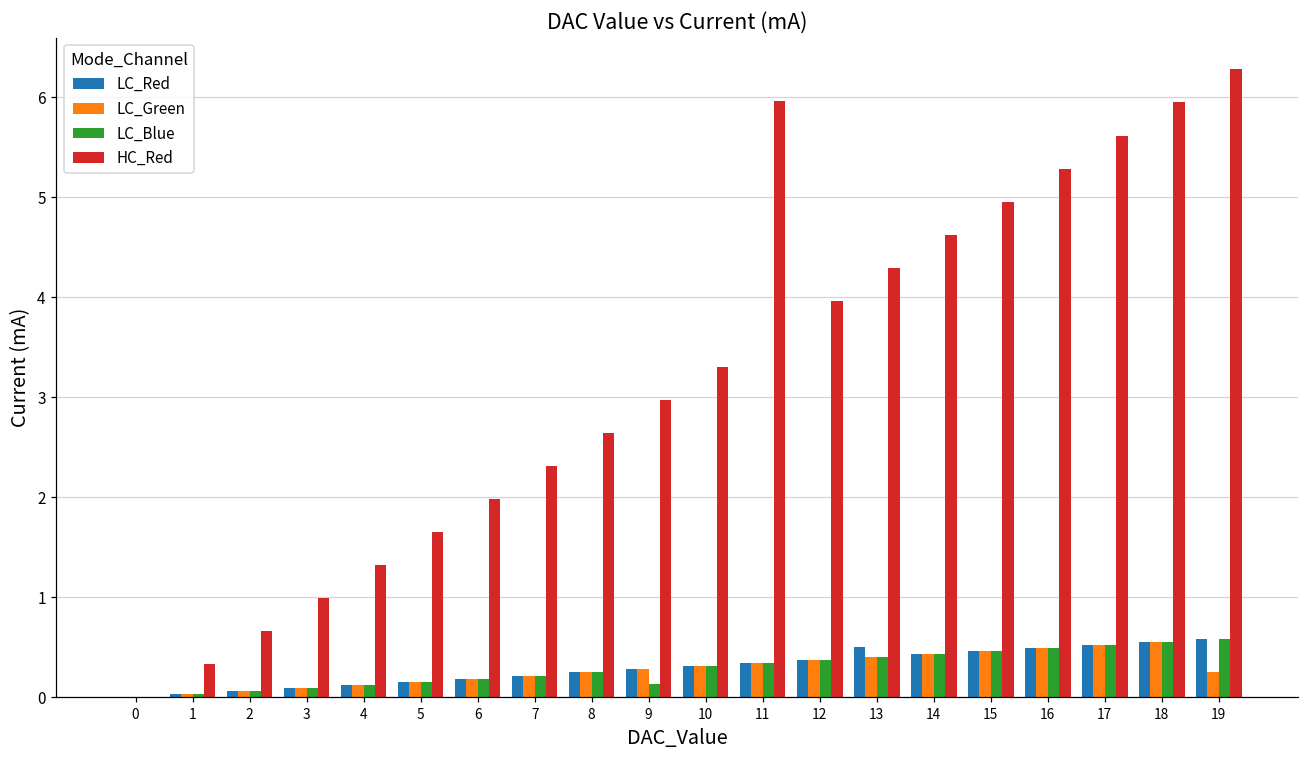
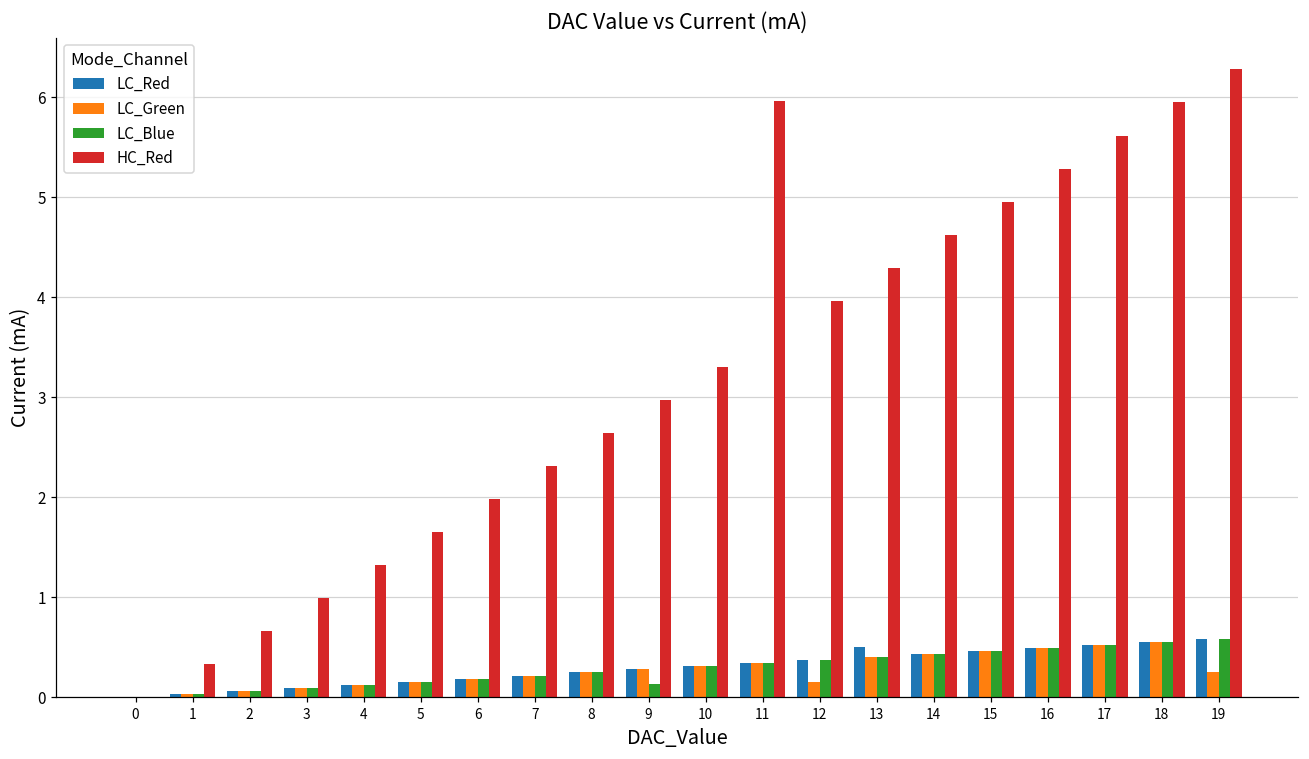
  {
    "LC_Red": {
      "0": 0.0,
      "1": 0.0,
      "2": 0.1,
      "3": 0.1,
      "4": 0.1,
      "5": 0.2,
      "6": 0.2,
      "7": 0.2,
      "8": 0.3,
      "9": 0.3,
      "10": 0.3,
      "11": 0.3,
      "12": 0.4,
      "13": 0.5,
      "14": 0.4,
      "15": 0.5,
      "16": 0.5,
      "17": 0.5,
      "18": 0.6,
      "19": 0.6
    },
    "LC_Green": {
      "0": 0.0,
      "1": 0.0,
      "2": 0.1,
      "3": 0.1,
      "4": 0.1,
      "5": 0.2,
      "6": 0.2,
      "7": 0.2,
      "8": 0.3,
      "9": 0.3,
      "10": 0.3,
      "11": 0.3,
-     "12": 0.4,
+     "12": 0.2,
      "13": 0.4,
      "14": 0.4,
      "15": 0.5,
      "16": 0.5,
      "17": 0.5,
      "18": 0.6,
      "19": 0.3
    },
    "LC_Blue": {
      "0": 0.0,
      "1": 0.0,
      "2": 0.1,
      "3": 0.1,
      "4": 0.1,
      "5": 0.2,
      "6": 0.2,
      "7": 0.2,
      "8": 0.3,
      "9": 0.1,
      "10": 0.3,
      "11": 0.3,
      "12": 0.4,
      "13": 0.4,
      "14": 0.4,
      "15": 0.5,
      "16": 0.5,
      "17": 0.5,
      "18": 0.6,
      "19": 0.6
    },
    "HC_Red": {
      "0": 0.0,
      "1": 0.3,
      "2": 0.7,
      "3": 1.0,
      "4": 1.3,
      "5": 1.7,
      "6": 2.0,
      "7": 2.3,
      "8": 2.6,
      "9": 3.0,
      "10": 3.3,
      "11": 6.0,
      "12": 4.0,
      "13": 4.3,
      "14": 4.6,
      "15": 5.0,
      "16": 5.3,
      "17": 5.6,
      "18": 6.0,
      "19": 6.3
    }
  }
